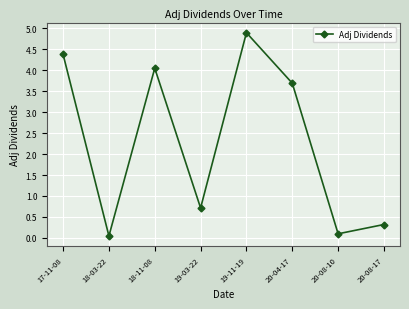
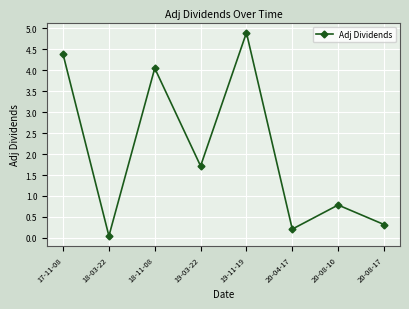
  {
    "17-11-08": 4.4,
    "18-03-22": 0.0,
    "18-11-08": 4.0,
-   "19-03-22": 0.7,
+   "19-03-22": 1.7,
    "19-11-19": 4.9,
-   "20-04-17": 3.7,
-   "20-08-10": 0.1,
+   "20-04-17": 0.2,
+   "20-08-10": 0.8,
    "20-08-17": 0.3
  }
